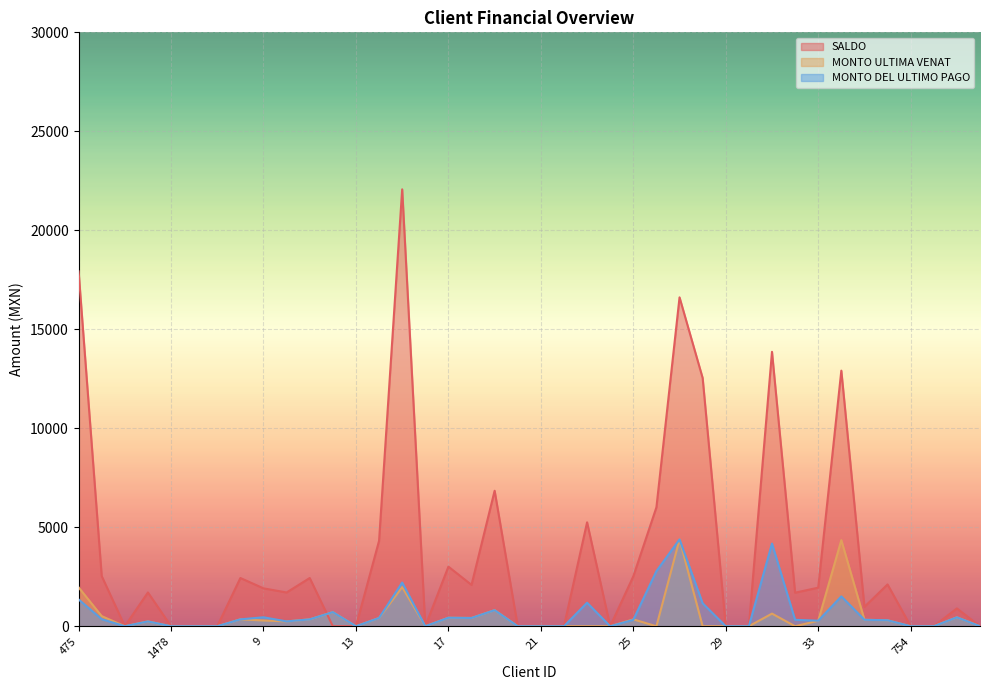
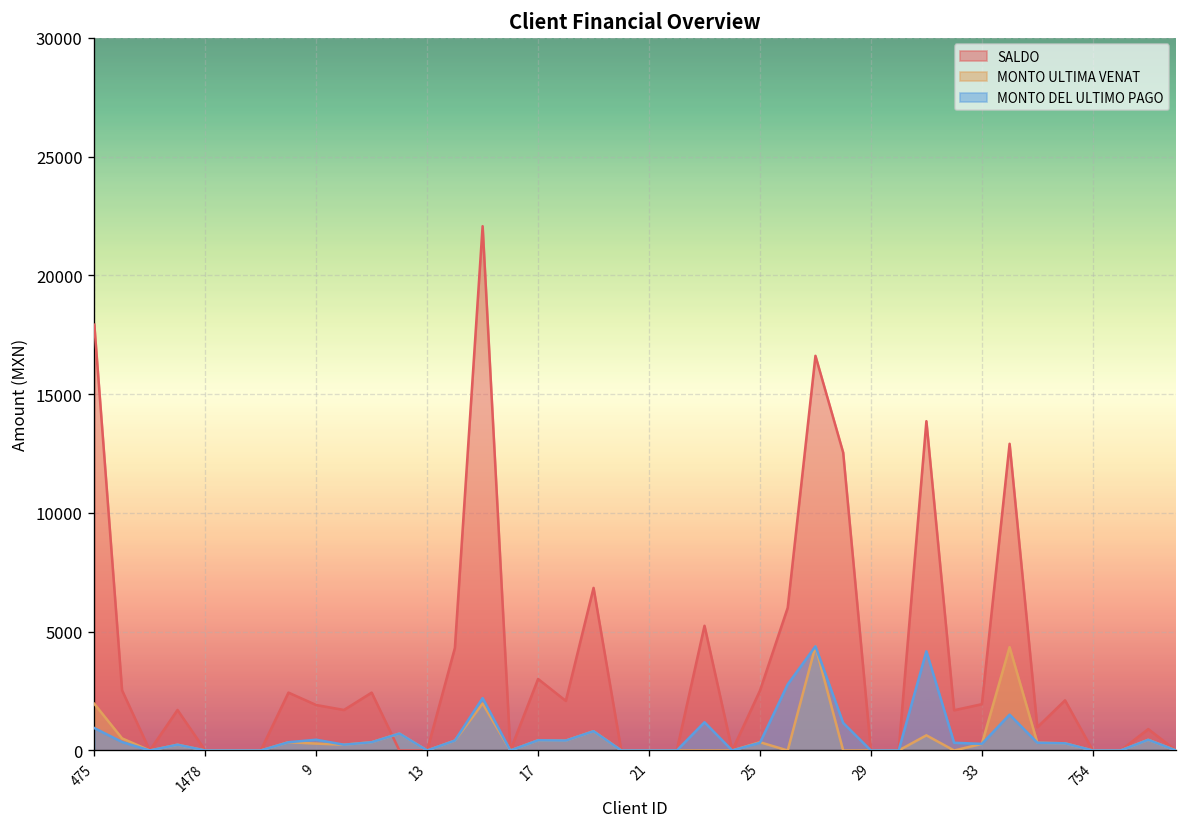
  {
    "MONTO DEL ULTIMO PAGO": {
-     "475": 1400,
+     "475": 900,
      "9": 500
    }
  }
